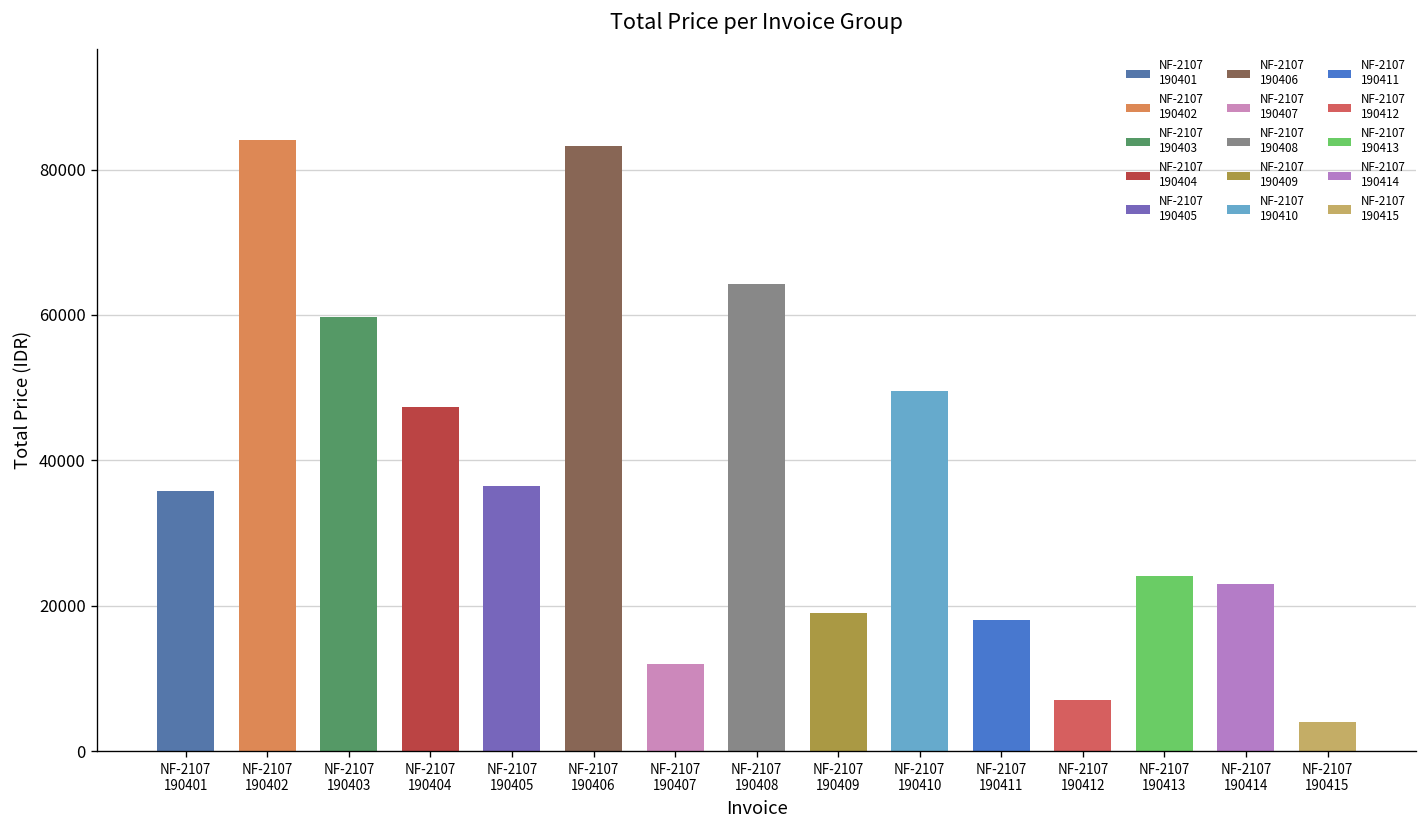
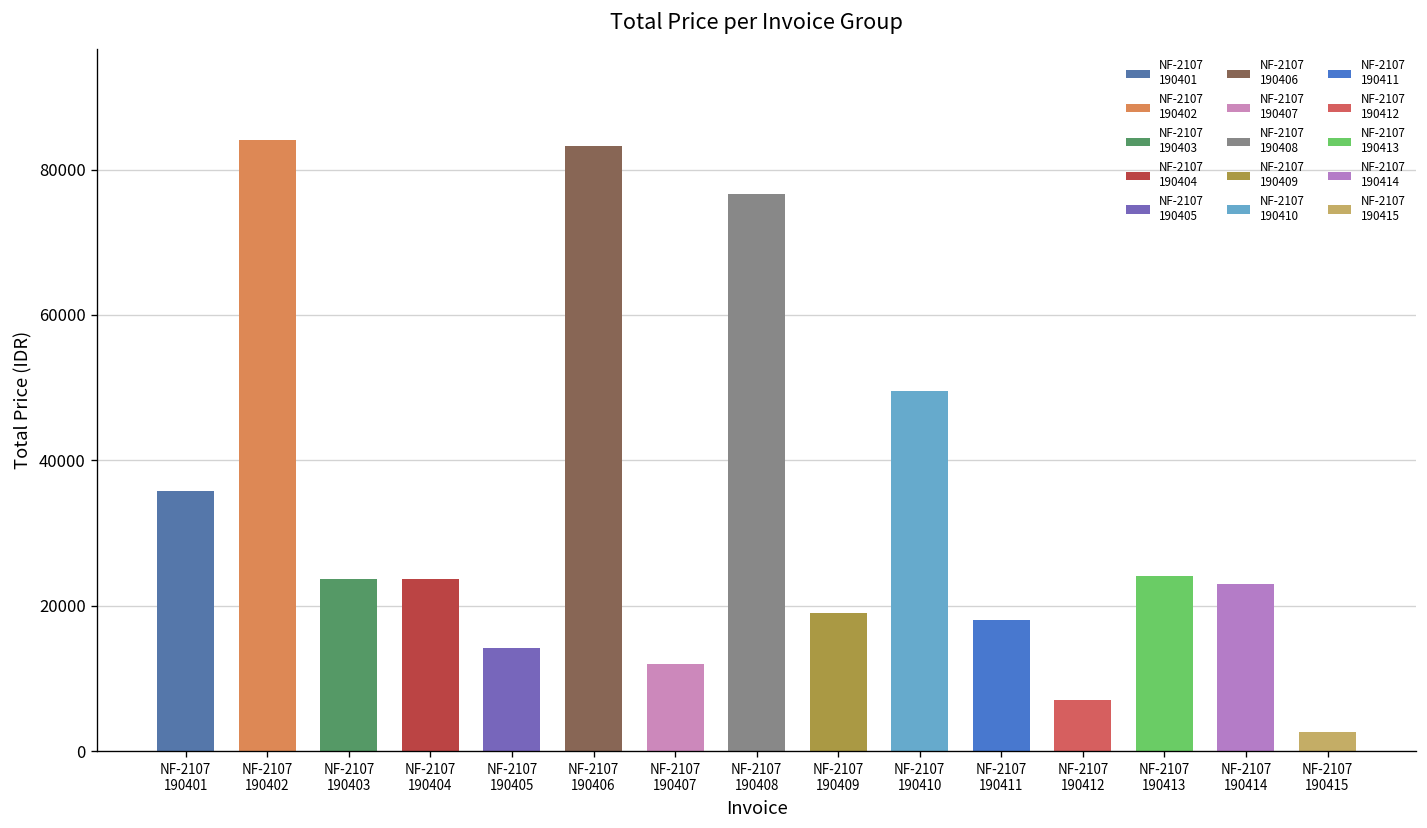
  {
    "NF-2107 190401": 36000,
    "NF-2107 190402": 84000,
-   "NF-2107 190403": 60000,
-   "NF-2107 190404": 47000,
-   "NF-2107 190405": 36000,
+   "NF-2107 190403": 24000,
+   "NF-2107 190404": 24000,
+   "NF-2107 190405": 14000,
    "NF-2107 190406": 83000,
    "NF-2107 190407": 12000,
-   "NF-2107 190408": 64000,
+   "NF-2107 190408": 77000,
    "NF-2107 190409": 19000,
    "NF-2107 190410": 50000,
    "NF-2107 190411": 18000,
    "NF-2107 190412": 7000,
    "NF-2107 190413": 24000,
    "NF-2107 190414": 23000,
-   "NF-2107 190415": 4000
+   "NF-2107 190415": 3000
  }
